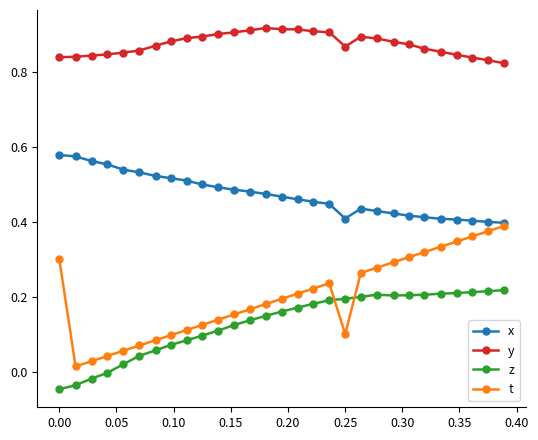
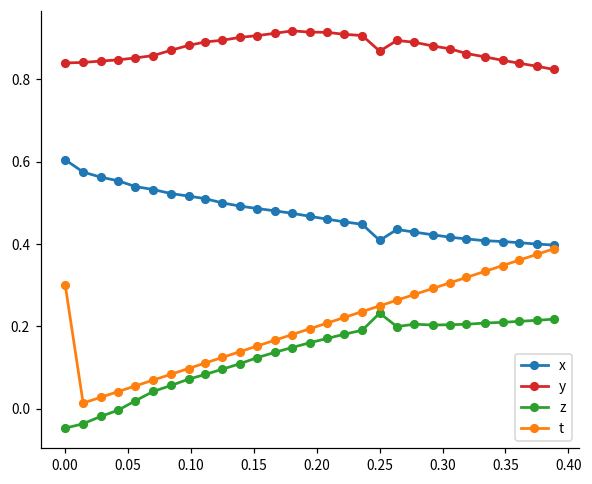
  {
    "x": {
-     "0.00": 0.58,
+     "0.00": 0.60,
      "0.25": 0.41
    },
    "y": {
      "0.00": 0.84,
      "0.25": 0.87
    },
    "z": {
      "0.00": -0.05,
-     "0.25": 0.19
+     "0.25": 0.23
    },
    "t": {
      "0.00": 0.30,
-     "0.25": 0.10
+     "0.25": 0.25
    }
  }
